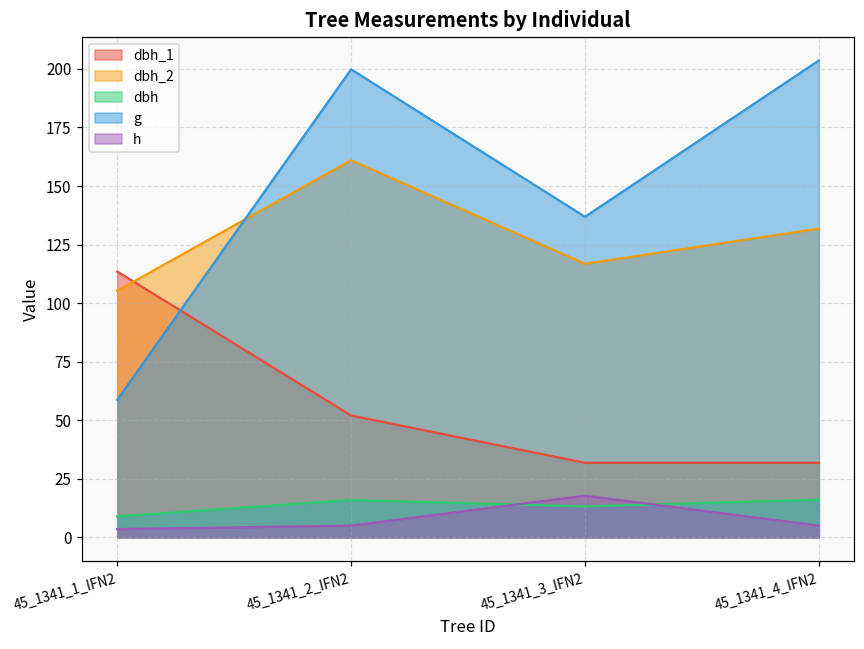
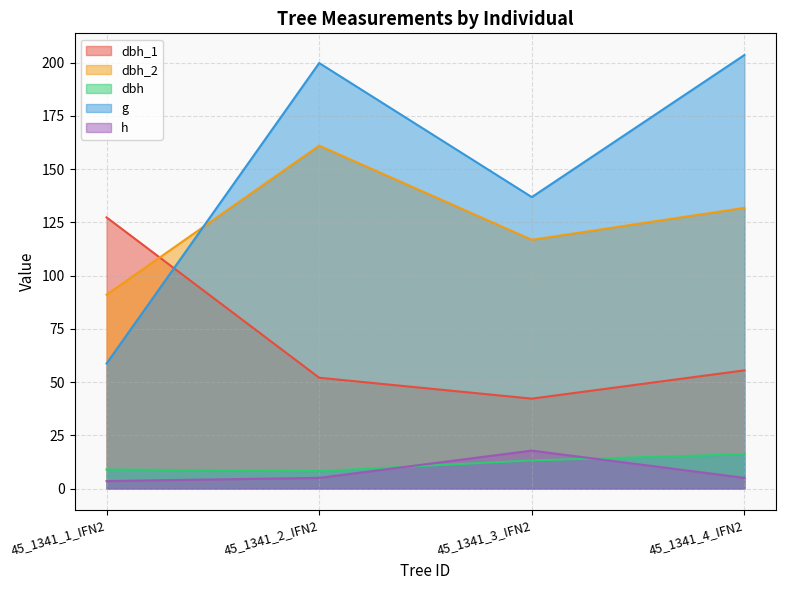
  {
    "dbh_1": {
-     "45_1341_1_IFN2": 113,
+     "45_1341_1_IFN2": 127,
      "45_1341_2_IFN2": 52,
-     "45_1341_3_IFN2": 32,
-     "45_1341_4_IFN2": 32
+     "45_1341_3_IFN2": 42,
+     "45_1341_4_IFN2": 55
    },
    "dbh_2": {
-     "45_1341_1_IFN2": 105,
+     "45_1341_1_IFN2": 91,
      "45_1341_2_IFN2": 161,
      "45_1341_3_IFN2": 117,
      "45_1341_4_IFN2": 132
    },
    "dbh": {
      "45_1341_1_IFN2": 9,
-     "45_1341_2_IFN2": 16,
+     "45_1341_2_IFN2": 8,
      "45_1341_3_IFN2": 13,
      "45_1341_4_IFN2": 16
    },
    "g": {
      "45_1341_1_IFN2": 59,
      "45_1341_2_IFN2": 200,
      "45_1341_3_IFN2": 137,
      "45_1341_4_IFN2": 204
    },
    "h": {
      "45_1341_1_IFN2": 4,
      "45_1341_2_IFN2": 5,
      "45_1341_3_IFN2": 18,
      "45_1341_4_IFN2": 5
    }
  }
